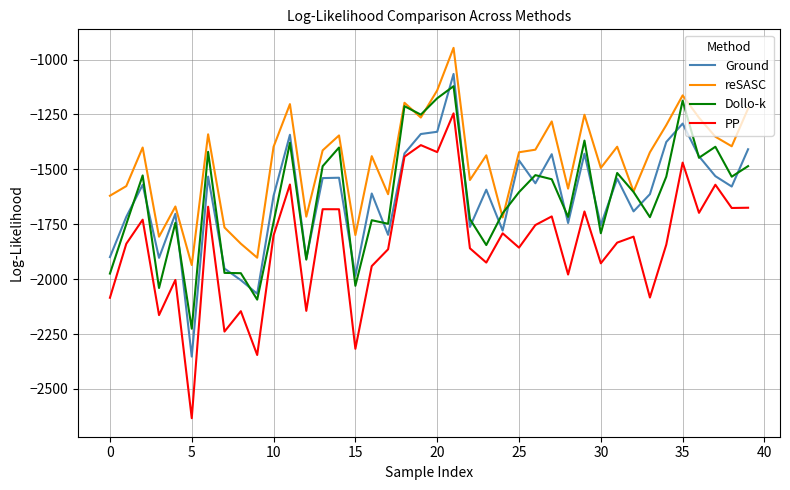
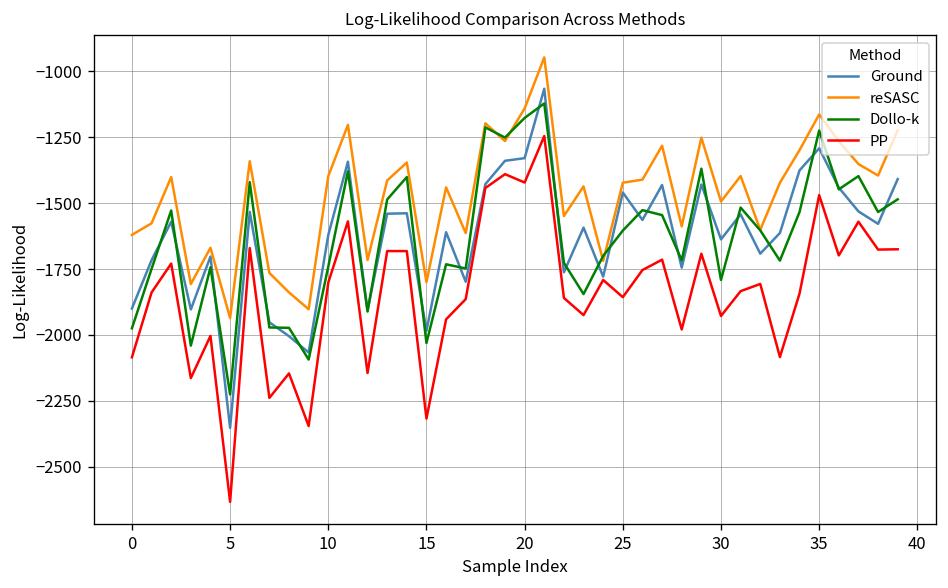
  {
    "Ground": {
      "0": -1900,
      "5": -2350,
      "10": -1620,
      "15": -1980,
      "20": -1330,
      "25": -1460,
-     "30": -1750,
+     "30": -1640,
      "35": -1290
    },
    "reSASC": {
      "0": -1620,
      "5": -1940,
      "10": -1400,
      "15": -1800,
      "20": -1140,
      "25": -1420,
      "30": -1490,
      "35": -1160
    },
    "Dollo-k": {
      "0": -1970,
      "5": -2230,
      "10": -1740,
      "15": -2030,
      "20": -1180,
      "25": -1600,
      "30": -1790,
-     "35": -1190
+     "35": -1220
    },
    "PP": {
      "0": -2080,
      "5": -2630,
      "10": -1800,
      "15": -2320,
      "20": -1420,
      "25": -1860,
      "30": -1930,
      "35": -1470
    }
  }
